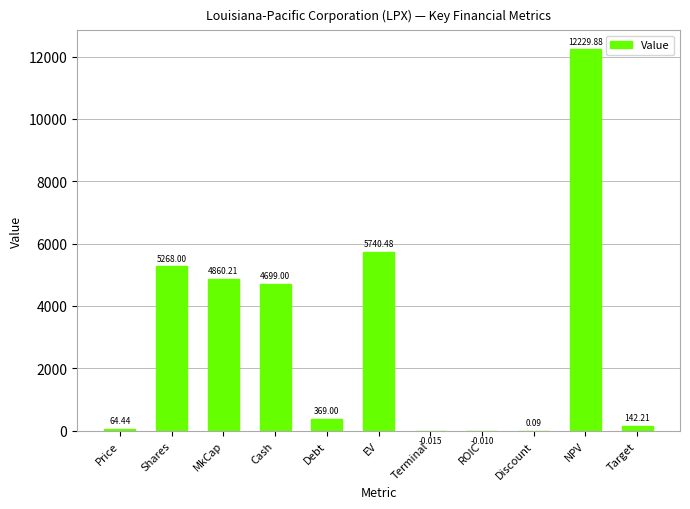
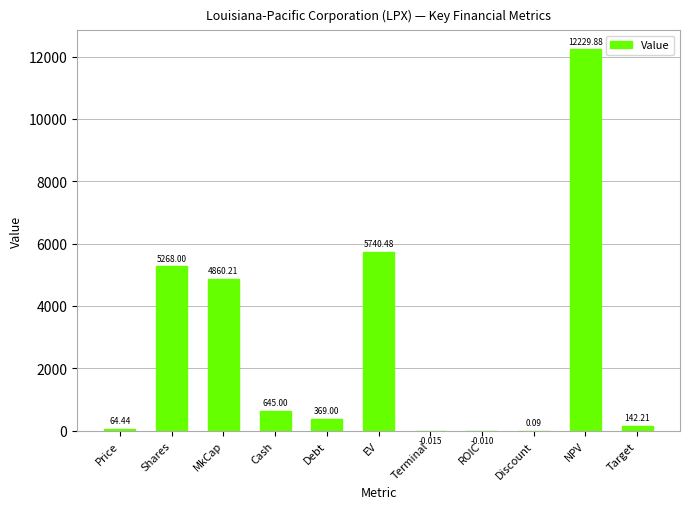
  {
    "Price": 64.44,
    "Shares": 5268.00,
    "MkCap": 4860.21,
-   "Cash": 4699.00,
+   "Cash": 645.00,
    "Debt": 369.00,
    "EV": 5740.48,
    "Terminal": -0.015,
    "ROIC": -0.010,
    "Discount": 0.09,
    "NPV": 12229.88,
    "Target": 142.21
  }
